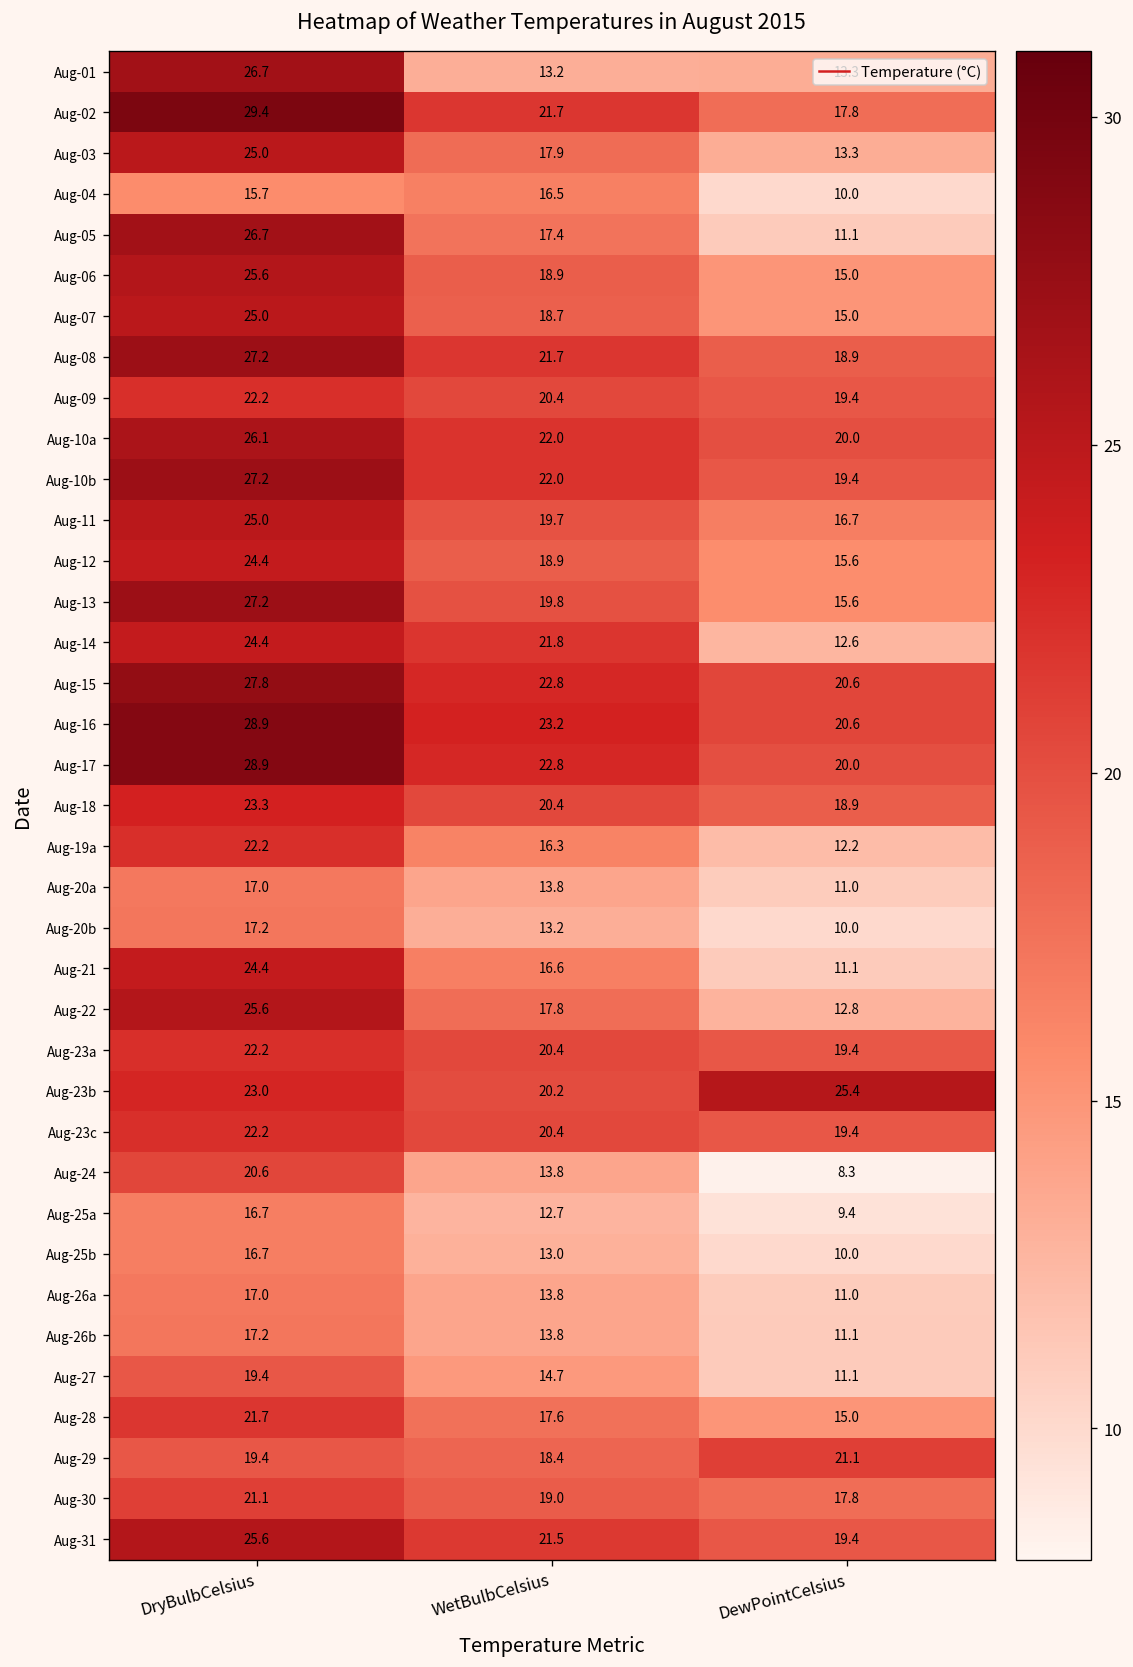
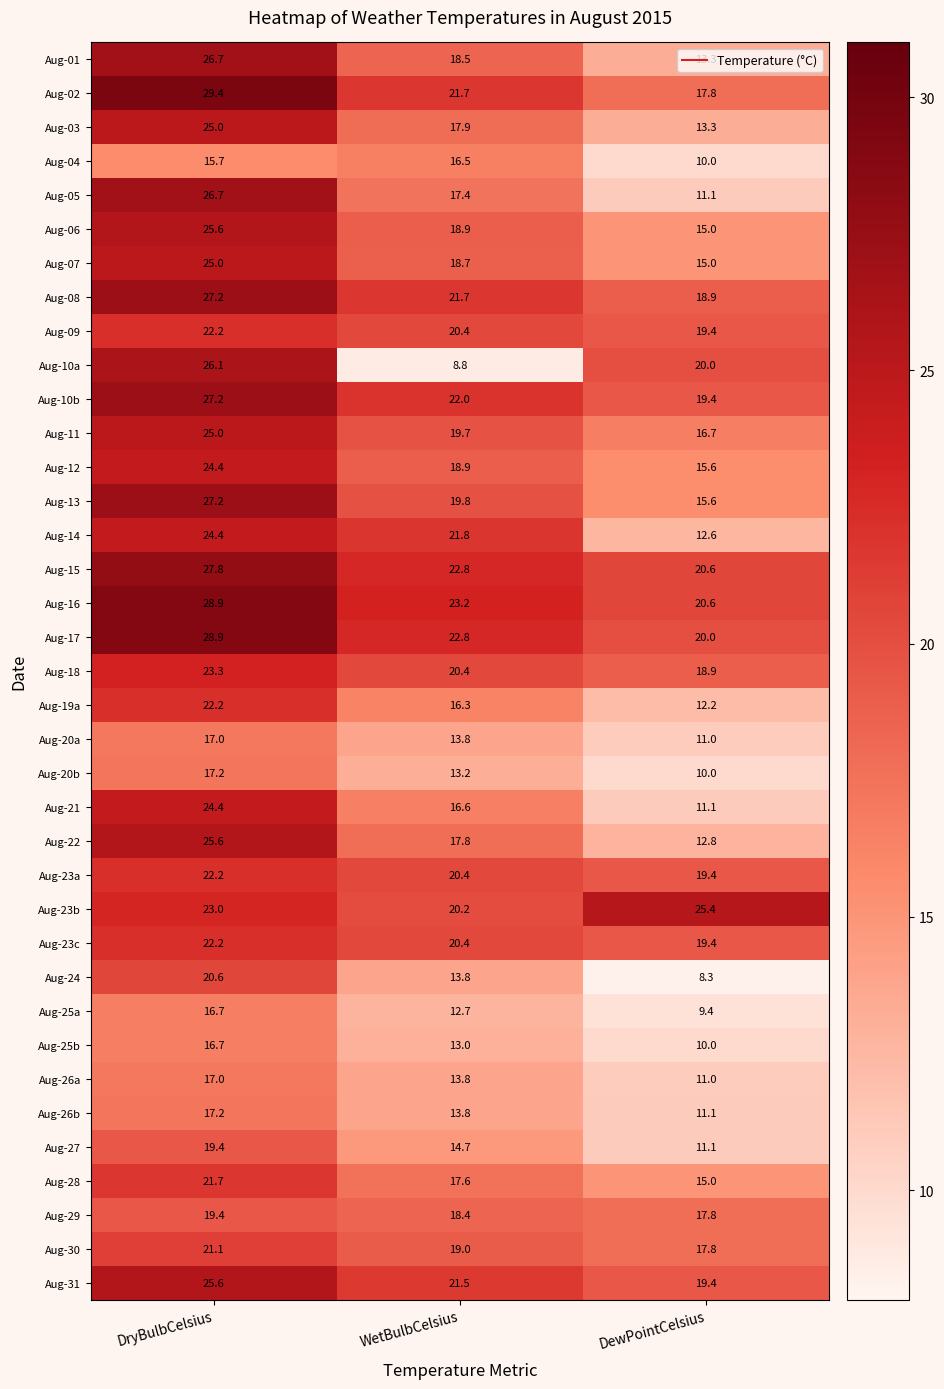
  {
    "Aug-01": {
      "DryBulbCelsius": 26.7,
-     "WetBulbCelsius": 13.2
+     "WetBulbCelsius": 18.5
    },
    "Aug-02": {
      "DryBulbCelsius": 29.4,
      "WetBulbCelsius": 21.7,
      "DewPointCelsius": 17.8
    },
    "Aug-03": {
      "DryBulbCelsius": 25.0,
      "WetBulbCelsius": 17.9,
      "DewPointCelsius": 13.3
    },
    "Aug-04": {
      "DryBulbCelsius": 15.7,
      "WetBulbCelsius": 16.5,
      "DewPointCelsius": 10.0
    },
    "Aug-05": {
      "DryBulbCelsius": 26.7,
      "WetBulbCelsius": 17.4,
      "DewPointCelsius": 11.1
    },
    "Aug-06": {
      "DryBulbCelsius": 25.6,
      "WetBulbCelsius": 18.9,
      "DewPointCelsius": 15.0
    },
    "Aug-07": {
      "DryBulbCelsius": 25.0,
      "WetBulbCelsius": 18.7,
      "DewPointCelsius": 15.0
    },
    "Aug-08": {
      "DryBulbCelsius": 27.2,
      "WetBulbCelsius": 21.7,
      "DewPointCelsius": 18.9
    },
    "Aug-09": {
      "DryBulbCelsius": 22.2,
      "WetBulbCelsius": 20.4,
      "DewPointCelsius": 19.4
    },
    "Aug-10a": {
      "DryBulbCelsius": 26.1,
-     "WetBulbCelsius": 22.0,
+     "WetBulbCelsius": 8.8,
      "DewPointCelsius": 20.0
    },
    "Aug-10b": {
      "DryBulbCelsius": 27.2,
      "WetBulbCelsius": 22.0,
      "DewPointCelsius": 19.4
    },
    "Aug-11": {
      "DryBulbCelsius": 25.0,
      "WetBulbCelsius": 19.7,
      "DewPointCelsius": 16.7
    },
    "Aug-12": {
      "DryBulbCelsius": 24.4,
      "WetBulbCelsius": 18.9,
      "DewPointCelsius": 15.6
    },
    "Aug-13": {
      "DryBulbCelsius": 27.2,
      "WetBulbCelsius": 19.8,
      "DewPointCelsius": 15.6
    },
    "Aug-14": {
      "DryBulbCelsius": 24.4,
      "WetBulbCelsius": 21.8,
      "DewPointCelsius": 12.6
    },
    "Aug-15": {
      "DryBulbCelsius": 27.8,
      "WetBulbCelsius": 22.8,
      "DewPointCelsius": 20.6
    },
    "Aug-16": {
      "DryBulbCelsius": 28.9,
      "WetBulbCelsius": 23.2,
      "DewPointCelsius": 20.6
    },
    "Aug-17": {
      "DryBulbCelsius": 28.9,
      "WetBulbCelsius": 22.8,
      "DewPointCelsius": 20.0
    },
    "Aug-18": {
      "DryBulbCelsius": 23.3,
      "WetBulbCelsius": 20.4,
      "DewPointCelsius": 18.9
    },
    "Aug-19a": {
      "DryBulbCelsius": 22.2,
      "WetBulbCelsius": 16.3,
      "DewPointCelsius": 12.2
    },
    "Aug-20a": {
      "DryBulbCelsius": 17.0,
      "WetBulbCelsius": 13.8,
      "DewPointCelsius": 11.0
    },
    "Aug-20b": {
      "DryBulbCelsius": 17.2,
      "WetBulbCelsius": 13.2,
      "DewPointCelsius": 10.0
    },
    "Aug-21": {
      "DryBulbCelsius": 24.4,
      "WetBulbCelsius": 16.6,
      "DewPointCelsius": 11.1
    },
    "Aug-22": {
      "DryBulbCelsius": 25.6,
      "WetBulbCelsius": 17.8,
      "DewPointCelsius": 12.8
    },
    "Aug-23a": {
      "DryBulbCelsius": 22.2,
      "WetBulbCelsius": 20.4,
      "DewPointCelsius": 19.4
    },
    "Aug-23b": {
      "DryBulbCelsius": 23.0,
      "WetBulbCelsius": 20.2,
      "DewPointCelsius": 25.4
    },
    "Aug-23c": {
      "DryBulbCelsius": 22.2,
      "WetBulbCelsius": 20.4,
      "DewPointCelsius": 19.4
    },
    "Aug-24": {
      "DryBulbCelsius": 20.6,
      "WetBulbCelsius": 13.8,
      "DewPointCelsius": 8.3
    },
    "Aug-25a": {
      "DryBulbCelsius": 16.7,
      "WetBulbCelsius": 12.7,
      "DewPointCelsius": 9.4
    },
    "Aug-25b": {
      "DryBulbCelsius": 16.7,
      "WetBulbCelsius": 13.0,
      "DewPointCelsius": 10.0
    },
    "Aug-26a": {
      "DryBulbCelsius": 17.0,
      "WetBulbCelsius": 13.8,
      "DewPointCelsius": 11.0
    },
    "Aug-26b": {
      "DryBulbCelsius": 17.2,
      "WetBulbCelsius": 13.8,
      "DewPointCelsius": 11.1
    },
    "Aug-27": {
      "DryBulbCelsius": 19.4,
      "WetBulbCelsius": 14.7,
      "DewPointCelsius": 11.1
    },
    "Aug-28": {
      "DryBulbCelsius": 21.7,
      "WetBulbCelsius": 17.6,
      "DewPointCelsius": 15.0
    },
    "Aug-29": {
      "DryBulbCelsius": 19.4,
      "WetBulbCelsius": 18.4,
-     "DewPointCelsius": 21.1
+     "DewPointCelsius": 17.8
    },
    "Aug-30": {
      "DryBulbCelsius": 21.1,
      "WetBulbCelsius": 19.0,
      "DewPointCelsius": 17.8
    },
    "Aug-31": {
      "DryBulbCelsius": 25.6,
      "WetBulbCelsius": 21.5,
      "DewPointCelsius": 19.4
    }
  }
